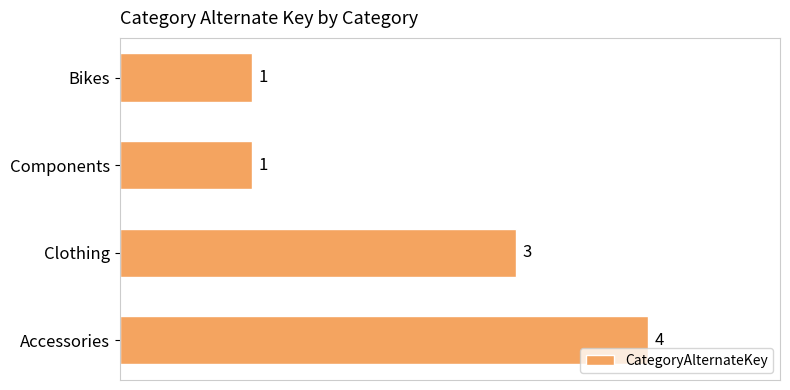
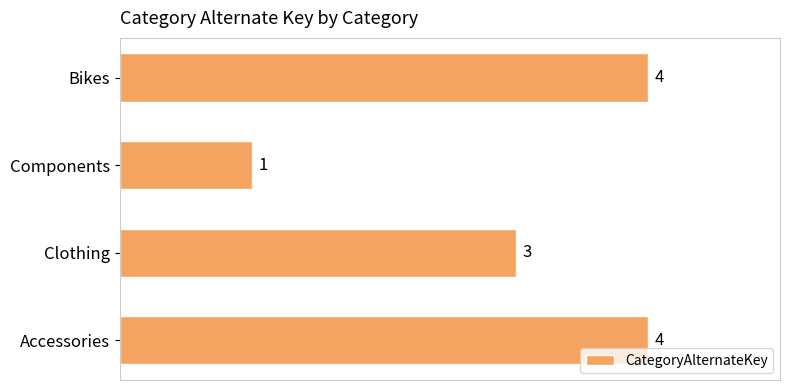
  {
-   "Bikes": 1,
+   "Bikes": 4,
    "Components": 1,
    "Clothing": 3
  }
